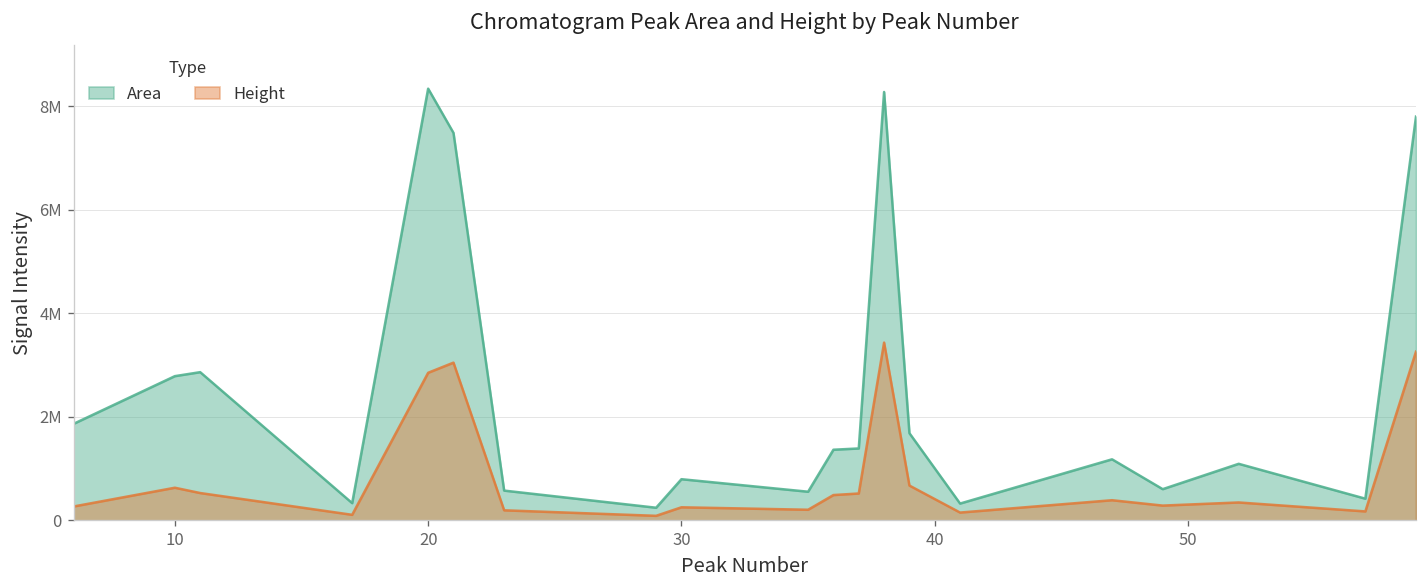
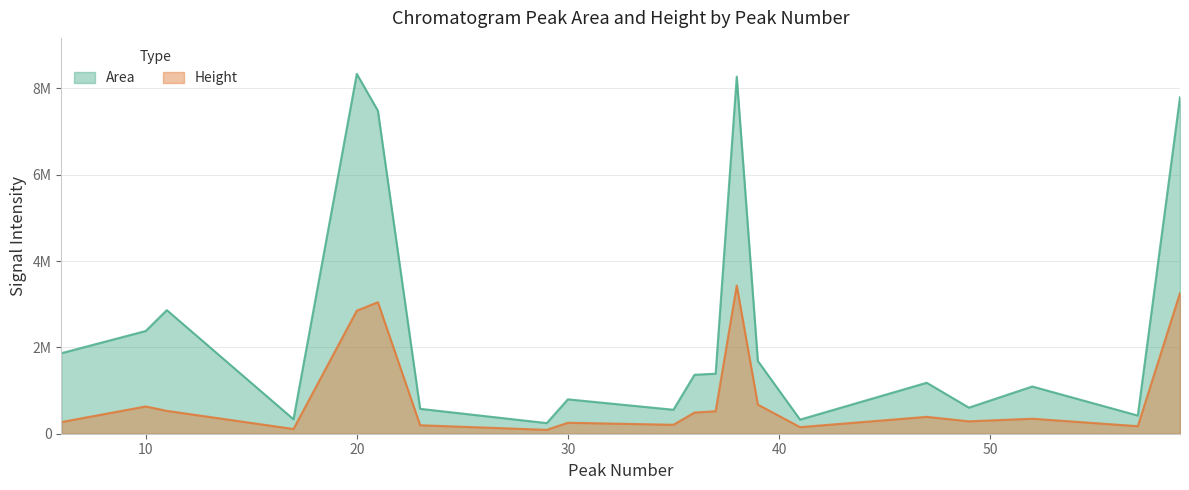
  {
    "Area": {
-     "10": 2800000,
+     "10": 2400000,
      "20": 8300000,
      "30": 800000
    },
    "Height": {
      "10": 600000,
      "20": 2900000,
      "30": 300000
    }
  }
